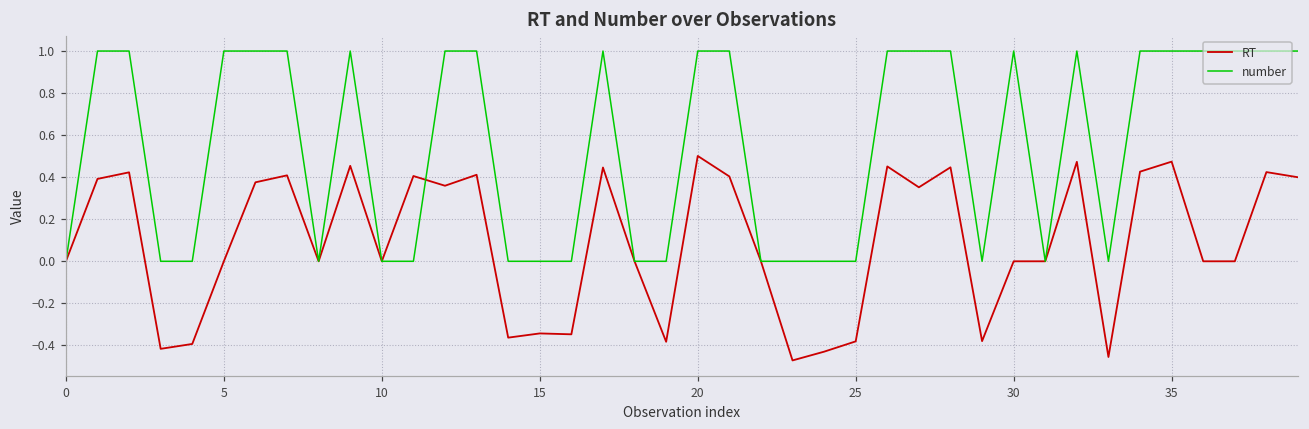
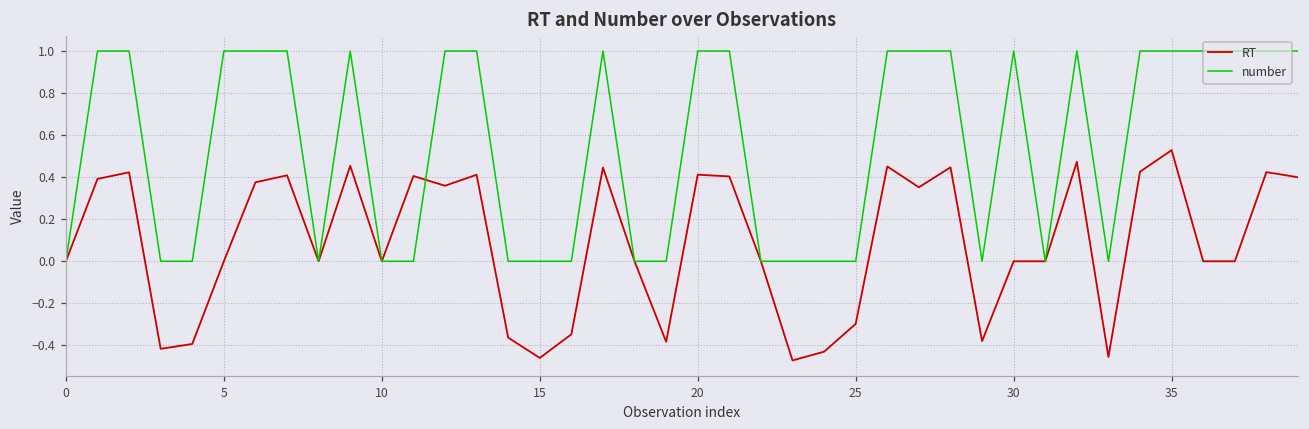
  {
    "RT": {
      "5": 0.00,
-     "15": -0.34,
-     "20": 0.50,
-     "25": -0.38,
+     "15": -0.46,
+     "20": 0.41,
+     "25": -0.30,
      "30": 0.00,
-     "35": 0.47
+     "35": 0.53
    },
    "number": {
      "5": 1.00,
      "15": 0.00,
      "20": 1.00,
      "25": 0.00,
      "30": 1.00,
      "35": 1.00
    }
  }
